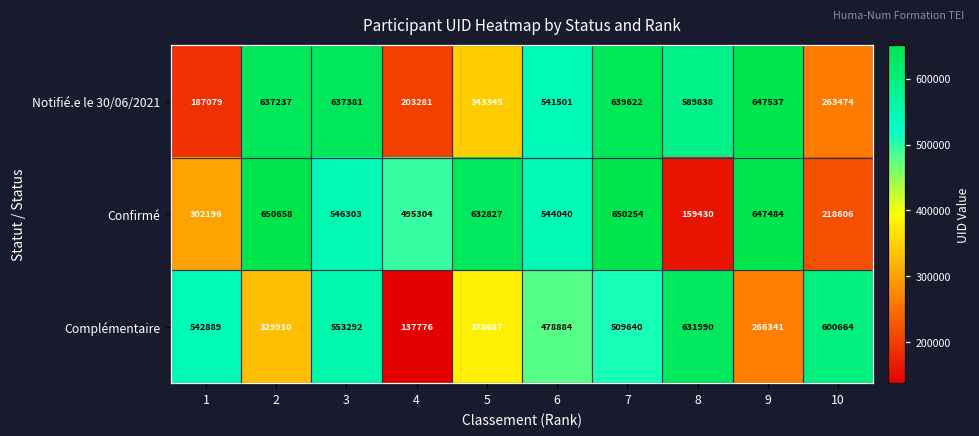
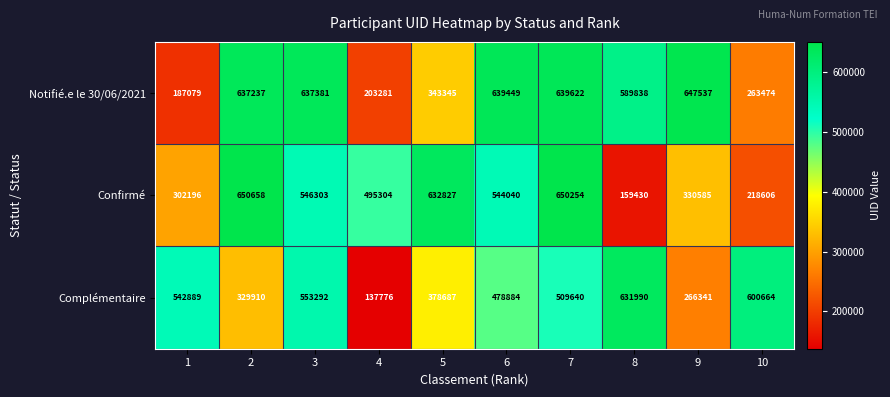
  {
    "Notifié.e le 30/06/2021": {
      "1": 187079,
      "2": 637237,
      "3": 637381,
      "4": 203281,
      "5": 343345,
-     "6": 541501,
+     "6": 639449,
      "7": 639622,
      "8": 589838,
      "9": 647537,
      "10": 263474
    },
    "Confirmé": {
      "1": 302196,
      "2": 650658,
      "3": 546303,
      "4": 495304,
      "5": 632827,
      "6": 544040,
      "7": 650254,
      "8": 159430,
-     "9": 647484,
+     "9": 330585,
      "10": 218606
    },
    "Complémentaire": {
      "1": 542889,
      "2": 329910,
      "3": 553292,
      "4": 137776,
      "5": 378687,
      "6": 478884,
      "7": 509640,
      "8": 631990,
      "9": 266341,
      "10": 600664
    }
  }
